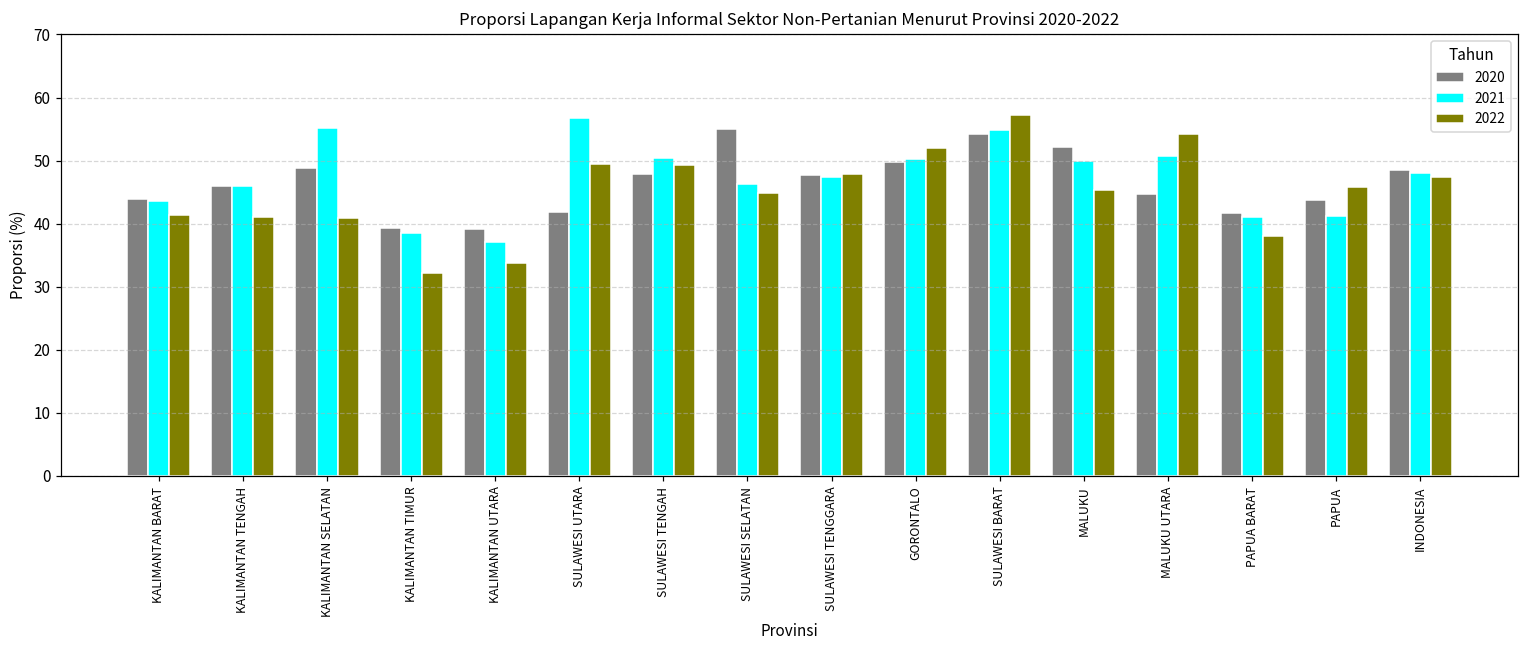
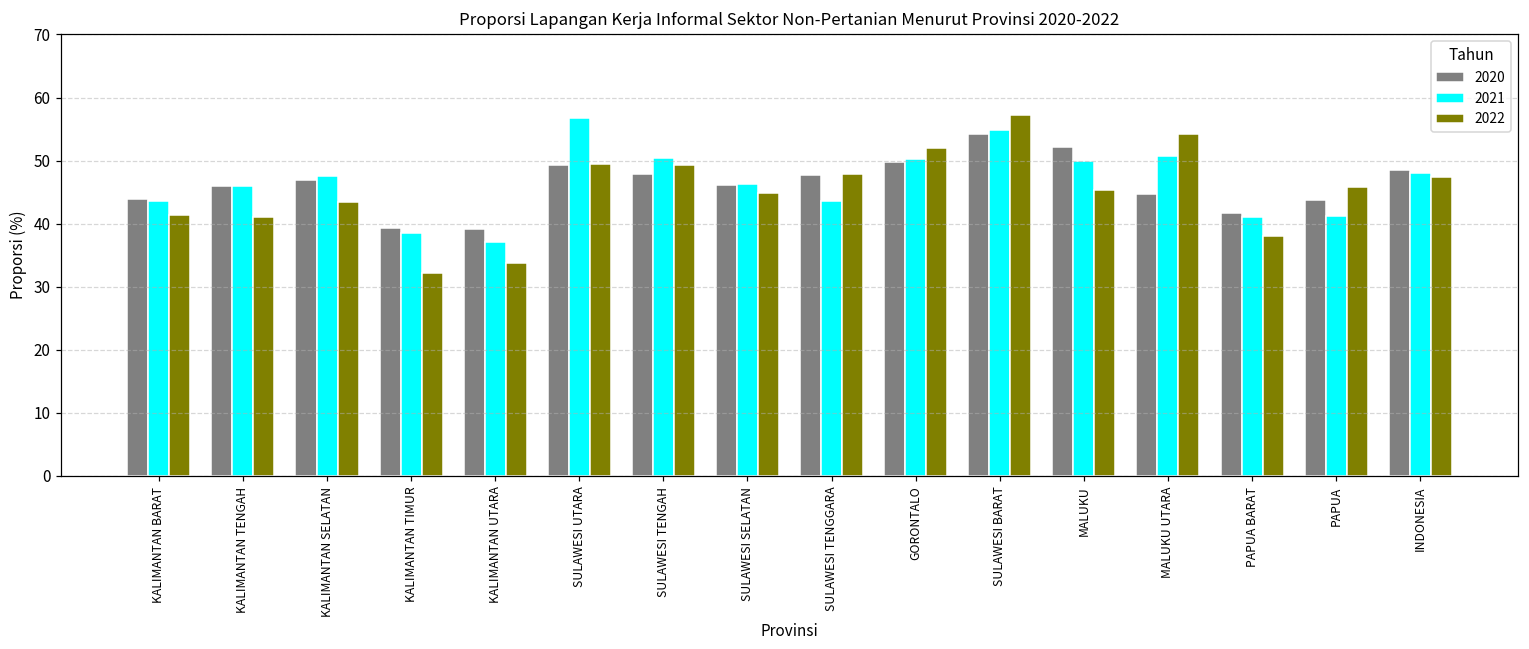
  {
    "2020": {
      "KALIMANTAN BARAT": 44,
      "KALIMANTAN TENGAH": 46,
-     "KALIMANTAN SELATAN": 49,
+     "KALIMANTAN SELATAN": 47,
      "KALIMANTAN TIMUR": 39,
      "KALIMANTAN UTARA": 39,
-     "SULAWESI UTARA": 42,
+     "SULAWESI UTARA": 49,
      "SULAWESI TENGAH": 48,
-     "SULAWESI SELATAN": 55,
+     "SULAWESI SELATAN": 46,
      "SULAWESI TENGGARA": 48,
      "GORONTALO": 50,
      "SULAWESI BARAT": 54,
      "MALUKU": 52,
      "MALUKU UTARA": 45,
      "PAPUA BARAT": 42,
      "PAPUA": 44,
      "INDONESIA": 49
    },
    "2021": {
      "KALIMANTAN BARAT": 44,
      "KALIMANTAN TENGAH": 46,
-     "KALIMANTAN SELATAN": 55,
+     "KALIMANTAN SELATAN": 48,
      "KALIMANTAN TIMUR": 39,
      "KALIMANTAN UTARA": 37,
      "SULAWESI UTARA": 57,
      "SULAWESI TENGAH": 50,
      "SULAWESI SELATAN": 46,
-     "SULAWESI TENGGARA": 47,
+     "SULAWESI TENGGARA": 44,
      "GORONTALO": 50,
      "SULAWESI BARAT": 55,
      "MALUKU": 50,
      "MALUKU UTARA": 51,
      "PAPUA BARAT": 41,
      "PAPUA": 41,
      "INDONESIA": 48
    },
    "2022": {
      "KALIMANTAN BARAT": 41,
      "KALIMANTAN TENGAH": 41,
-     "KALIMANTAN SELATAN": 41,
+     "KALIMANTAN SELATAN": 43,
      "KALIMANTAN TIMUR": 32,
      "KALIMANTAN UTARA": 34,
      "SULAWESI UTARA": 49,
      "SULAWESI TENGAH": 49,
      "SULAWESI SELATAN": 45,
      "SULAWESI TENGGARA": 48,
      "GORONTALO": 52,
      "SULAWESI BARAT": 57,
      "MALUKU": 45,
      "MALUKU UTARA": 54,
      "PAPUA BARAT": 38,
      "PAPUA": 46,
      "INDONESIA": 47
    }
  }
